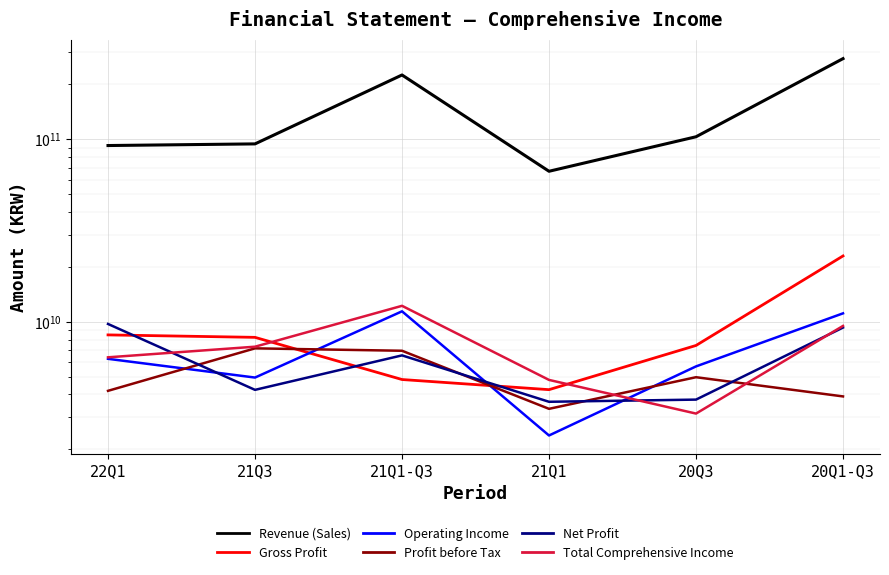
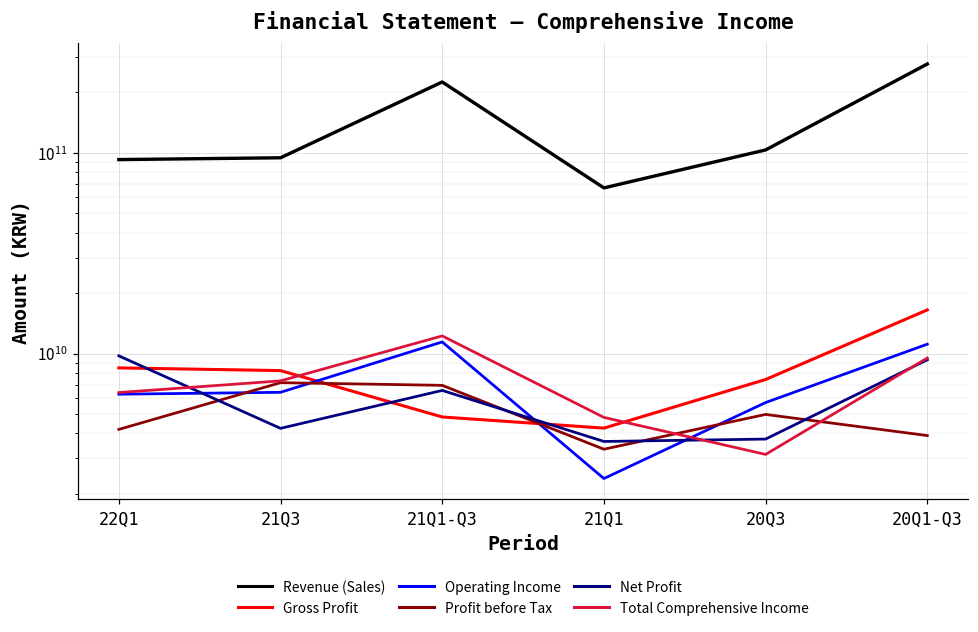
  {
    "Revenue (Sales)": {
      "22Q1": 90000000000,
      "21Q3": 90000000000,
      "21Q1-Q3": 230000000000,
      "21Q1": 67000000000,
      "20Q3": 100000000000,
      "20Q1-Q3": 280000000000
    },
    "Gross Profit": {
      "22Q1": 8000000000,
      "21Q3": 8000000000,
      "21Q1-Q3": 4800000000,
      "21Q1": 4300000000,
      "20Q3": 7400000000,
-     "20Q1-Q3": 23000000000
+     "20Q1-Q3": 16000000000
    },
    "Operating Income": {
-     "21Q3": 5000000000,
+     "21Q3": 6400000000,
      "21Q1-Q3": 11000000000,
      "21Q1": 2400000000,
      "20Q3": 5700000000,
      "20Q1-Q3": 11000000000
    },
    "Profit before Tax": {
      "22Q1": 4200000000,
      "21Q1-Q3": 6900000000,
      "21Q1": 3300000000,
      "20Q3": 5000000000,
      "20Q1-Q3": 3900000000
    },
    "Net Profit": {
      "22Q1": 10000000000,
      "21Q3": 4200000000,
      "21Q1-Q3": 6500000000,
      "21Q1": 3600000000,
      "20Q3": 3700000000
    },
    "Total Comprehensive Income": {
      "21Q1-Q3": 12000000000,
      "21Q1": 4800000000,
      "20Q3": 3100000000
    }
  }
